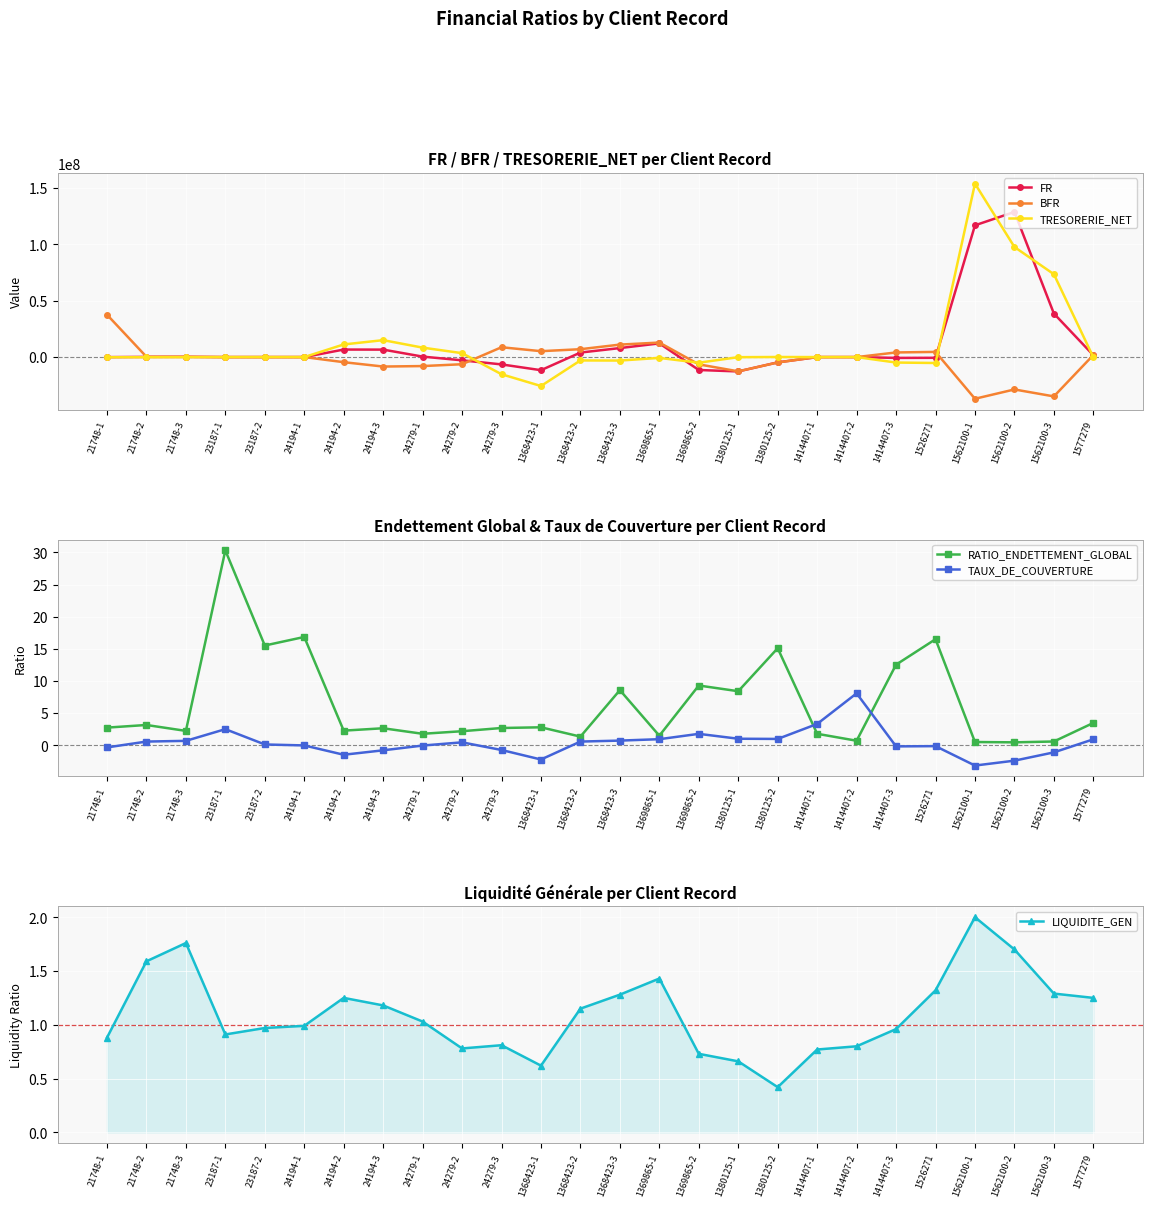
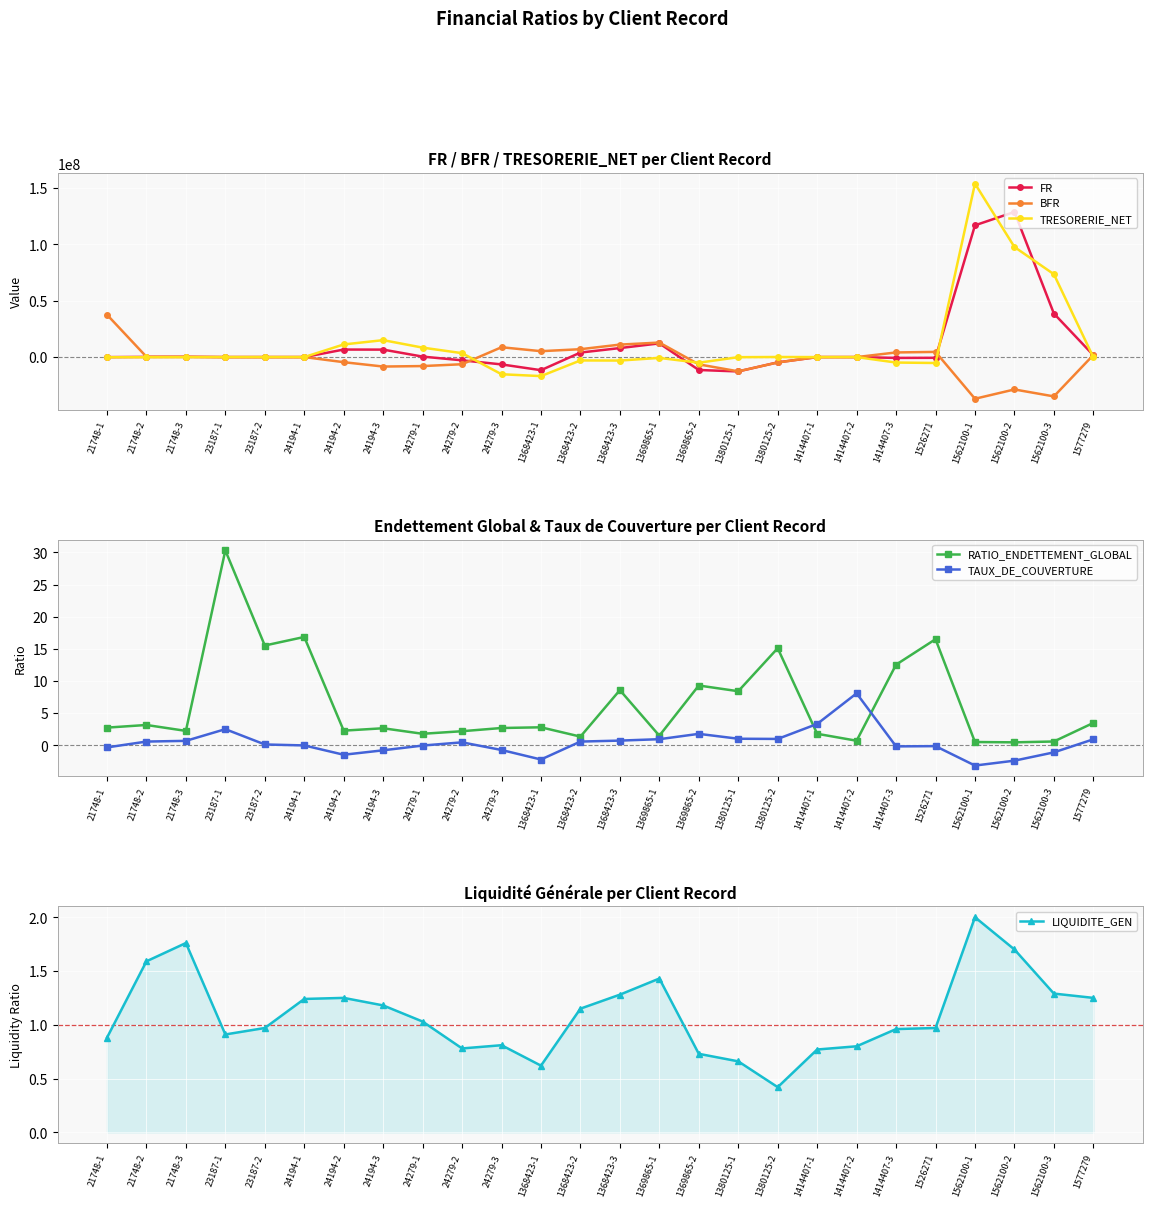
  {
    "FR / BFR / TRESORERIE_NET per Client Record": {
      "FR": {
        "24194-2": 7000000,
        "24194-3": 7000000,
        "24279-1": 0,
        "24279-2": -3000000,
        "24279-3": -6000000,
        "1368423-1": -12000000,
        "1368423-2": 4000000,
        "1368423-3": 8000000,
        "1369865-2": -11000000,
        "1414407-3": -1000000,
        "1526271": -1000000,
        "1562100-1": 117000000,
        "1562100-3": 39000000
      },
      "BFR": {
        "21748-1": 38000000,
        "24194-2": -5000000,
        "24194-3": -8000000,
        "24279-1": -8000000,
        "24279-2": -6000000,
        "24279-3": 9000000,
        "1368423-1": 5000000,
        "1368423-2": 7000000,
        "1368423-3": 11000000,
        "1414407-3": 4000000,
        "1526271": 5000000,
        "1562100-1": -37000000,
        "1562100-2": -29000000,
        "1562100-3": -35000000
      },
      "TRESORERIE_NET": {
        "24194-2": 11000000,
        "24194-3": 15000000,
        "24279-1": 8000000,
        "24279-2": 3000000,
        "24279-3": -15000000,
-       "1368423-1": -26000000,
+       "1368423-1": -17000000,
        "1368423-2": -3000000,
        "1368423-3": -3000000,
        "1369865-1": -1000000,
        "1380125-1": 0,
        "1380125-2": 0,
        "1414407-3": -5000000,
        "1526271": -5000000,
        "1562100-1": 154000000,
        "1562100-2": 98000000,
        "1562100-3": 73000000
      }
    },
    "Endettement Global & Taux de Couverture per Client Record": {
      "RATIO_ENDETTEMENT_GLOBAL": {
        "21748-1": 3,
        "21748-2": 3,
        "21748-3": 2,
        "23187-1": 30,
        "23187-2": 16,
        "24194-1": 17,
        "24194-2": 2,
        "24194-3": 3,
        "24279-1": 2,
        "24279-2": 2,
        "24279-3": 3,
        "1368423-1": 3,
        "1368423-2": 1,
        "1368423-3": 9,
        "1369865-1": 1,
        "1369865-2": 9,
        "1380125-1": 8,
        "1380125-2": 15,
        "1414407-1": 2,
        "1414407-2": 1,
        "1414407-3": 13,
        "1526271": 16,
        "1562100-1": 1,
        "1562100-2": 0,
        "1562100-3": 1,
        "1577279": 3
      },
      "TAUX_DE_COUVERTURE": {
        "21748-1": 0,
        "21748-2": 1,
        "21748-3": 1,
        "23187-1": 3,
        "23187-2": 0,
        "24194-1": 0,
        "24194-2": -1,
        "24194-3": -1,
        "24279-1": 0,
        "24279-2": 0,
        "24279-3": -1,
        "1368423-1": -2,
        "1368423-2": 1,
        "1368423-3": 1,
        "1369865-1": 1,
        "1369865-2": 2,
        "1380125-1": 1,
        "1380125-2": 1,
        "1414407-1": 3,
        "1414407-2": 8,
        "1414407-3": 0,
        "1526271": 0,
        "1562100-1": -3,
        "1562100-2": -2,
        "1562100-3": -1,
        "1577279": 1
      }
    },
    "Liquidité Générale per Client Record": {
      "21748-1": 0.88,
      "21748-2": 1.59,
      "21748-3": 1.76,
      "23187-1": 0.91,
      "23187-2": 0.97,
-     "24194-1": 0.99,
+     "24194-1": 1.24,
      "24194-2": 1.25,
      "24194-3": 1.18,
      "24279-1": 1.03,
      "24279-2": 0.78,
      "24279-3": 0.81,
      "1368423-1": 0.62,
      "1368423-2": 1.15,
      "1368423-3": 1.28,
      "1369865-1": 1.43,
      "1369865-2": 0.73,
      "1380125-1": 0.66,
      "1380125-2": 0.42,
      "1414407-1": 0.77,
      "1414407-2": 0.80,
      "1414407-3": 0.96,
-     "1526271": 1.32,
+     "1526271": 0.97,
      "1562100-1": 2.00,
      "1562100-2": 1.70,
      "1562100-3": 1.29,
      "1577279": 1.25
    }
  }
